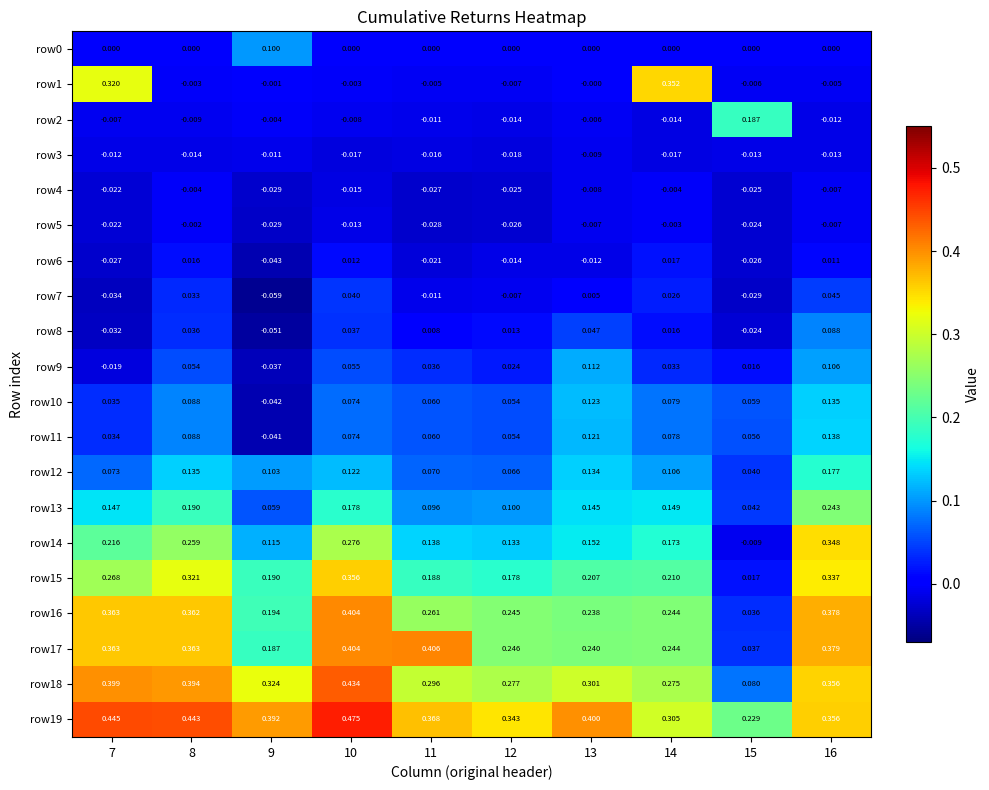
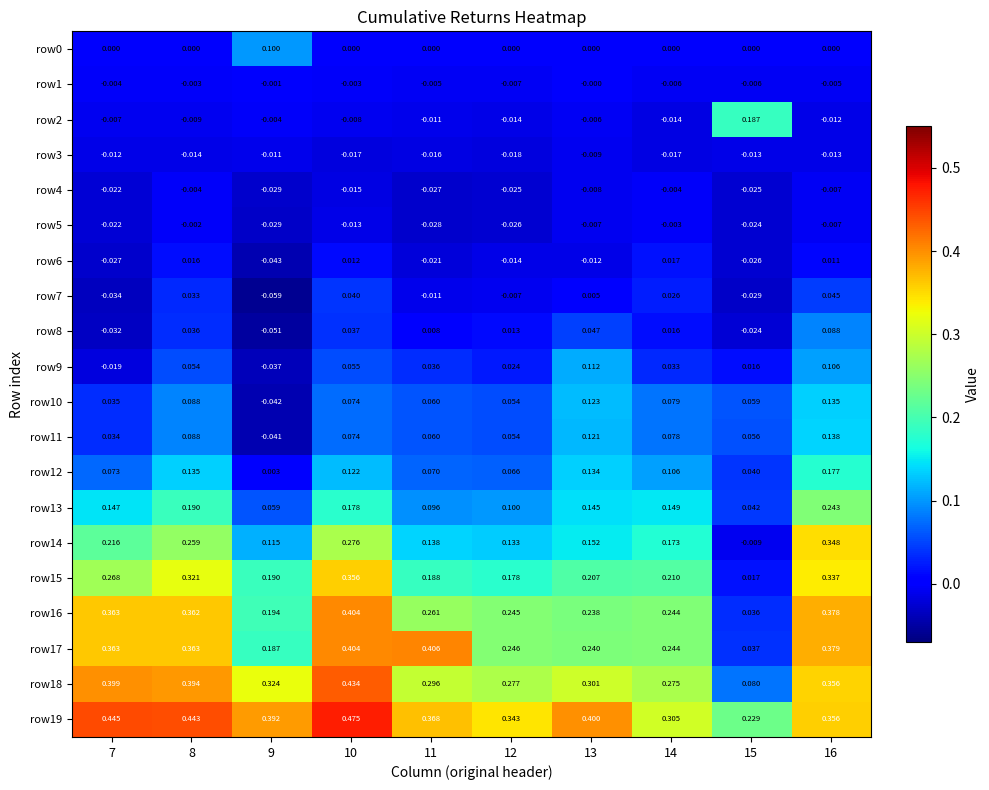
  {
    "row0": {
      "7": 0.000,
      "8": 0.000,
      "9": 0.100,
      "10": 0.000,
      "11": 0.000,
      "12": 0.000,
      "13": 0.000,
      "14": 0.000,
      "15": 0.000,
      "16": 0.000
    },
    "row1": {
-     "7": 0.320,
+     "7": -0.004,
      "8": -0.003,
      "9": -0.001,
      "10": -0.003,
      "11": -0.005,
      "12": -0.007,
      "13": -0.000,
-     "14": 0.352,
+     "14": -0.006,
      "15": -0.006,
      "16": -0.005
    },
    "row2": {
      "7": -0.007,
      "8": -0.009,
      "9": -0.004,
      "10": -0.008,
      "11": -0.011,
      "12": -0.014,
      "13": -0.006,
      "14": -0.014,
      "15": 0.187,
      "16": -0.012
    },
    "row3": {
      "7": -0.012,
      "8": -0.014,
      "9": -0.011,
      "10": -0.017,
      "11": -0.016,
      "12": -0.018,
      "13": -0.009,
      "14": -0.017,
      "15": -0.013,
      "16": -0.013
    },
    "row4": {
      "7": -0.022,
      "8": -0.004,
      "9": -0.029,
      "10": -0.015,
      "11": -0.027,
      "12": -0.025,
      "13": -0.008,
      "14": -0.004,
      "15": -0.025,
      "16": -0.007
    },
    "row5": {
      "7": -0.022,
      "8": -0.002,
      "9": -0.029,
      "10": -0.013,
      "11": -0.028,
      "12": -0.026,
      "13": -0.007,
      "14": -0.003,
      "15": -0.024,
      "16": -0.007
    },
    "row6": {
      "7": -0.027,
      "8": 0.016,
      "9": -0.043,
      "10": 0.012,
      "11": -0.021,
      "12": -0.014,
      "13": -0.012,
      "14": 0.017,
      "15": -0.026,
      "16": 0.011
    },
    "row7": {
      "7": -0.034,
      "8": 0.033,
      "9": -0.059,
      "10": 0.040,
      "11": -0.011,
      "12": -0.007,
      "13": 0.005,
      "14": 0.026,
      "15": -0.029,
      "16": 0.045
    },
    "row8": {
      "7": -0.032,
      "8": 0.036,
      "9": -0.051,
      "10": 0.037,
      "11": 0.008,
      "12": 0.013,
      "13": 0.047,
      "14": 0.016,
      "15": -0.024,
      "16": 0.088
    },
    "row9": {
      "7": -0.019,
      "8": 0.054,
      "9": -0.037,
      "10": 0.055,
      "11": 0.036,
      "12": 0.024,
      "13": 0.112,
      "14": 0.033,
      "15": 0.016,
      "16": 0.106
    },
    "row10": {
      "7": 0.035,
      "8": 0.088,
      "9": -0.042,
      "10": 0.074,
      "11": 0.060,
      "12": 0.054,
      "13": 0.123,
      "14": 0.079,
      "15": 0.059,
      "16": 0.135
    },
    "row11": {
      "7": 0.034,
      "8": 0.088,
      "9": -0.041,
      "10": 0.074,
      "11": 0.060,
      "12": 0.054,
      "13": 0.121,
      "14": 0.078,
      "15": 0.056,
      "16": 0.138
    },
    "row12": {
      "7": 0.073,
      "8": 0.135,
-     "9": 0.103,
+     "9": 0.003,
      "10": 0.122,
      "11": 0.070,
      "12": 0.066,
      "13": 0.134,
      "14": 0.106,
      "15": 0.040,
      "16": 0.177
    },
    "row13": {
      "7": 0.147,
      "8": 0.190,
      "9": 0.059,
      "10": 0.178,
      "11": 0.096,
      "12": 0.100,
      "13": 0.145,
      "14": 0.149,
      "15": 0.042,
      "16": 0.243
    },
    "row14": {
      "7": 0.216,
      "8": 0.259,
      "9": 0.115,
      "10": 0.276,
      "11": 0.138,
      "12": 0.133,
      "13": 0.152,
      "14": 0.173,
      "15": -0.009,
      "16": 0.348
    },
    "row15": {
      "7": 0.268,
      "8": 0.321,
      "9": 0.190,
      "10": 0.356,
      "11": 0.188,
      "12": 0.178,
      "13": 0.207,
      "14": 0.210,
      "15": 0.017,
      "16": 0.337
    },
    "row16": {
      "7": 0.363,
      "8": 0.362,
      "9": 0.194,
      "10": 0.404,
      "11": 0.261,
      "12": 0.245,
      "13": 0.238,
      "14": 0.244,
      "15": 0.036,
      "16": 0.378
    },
    "row17": {
      "7": 0.363,
      "8": 0.363,
      "9": 0.187,
      "10": 0.404,
      "11": 0.406,
      "12": 0.246,
      "13": 0.240,
      "14": 0.244,
      "15": 0.037,
      "16": 0.379
    },
    "row18": {
      "7": 0.399,
      "8": 0.394,
      "9": 0.324,
      "10": 0.434,
      "11": 0.296,
      "12": 0.277,
      "13": 0.301,
      "14": 0.275,
      "15": 0.080,
      "16": 0.356
    },
    "row19": {
      "7": 0.445,
      "8": 0.443,
      "9": 0.392,
      "10": 0.475,
      "11": 0.368,
      "12": 0.343,
      "13": 0.400,
      "14": 0.305,
      "15": 0.229,
      "16": 0.356
    }
  }
